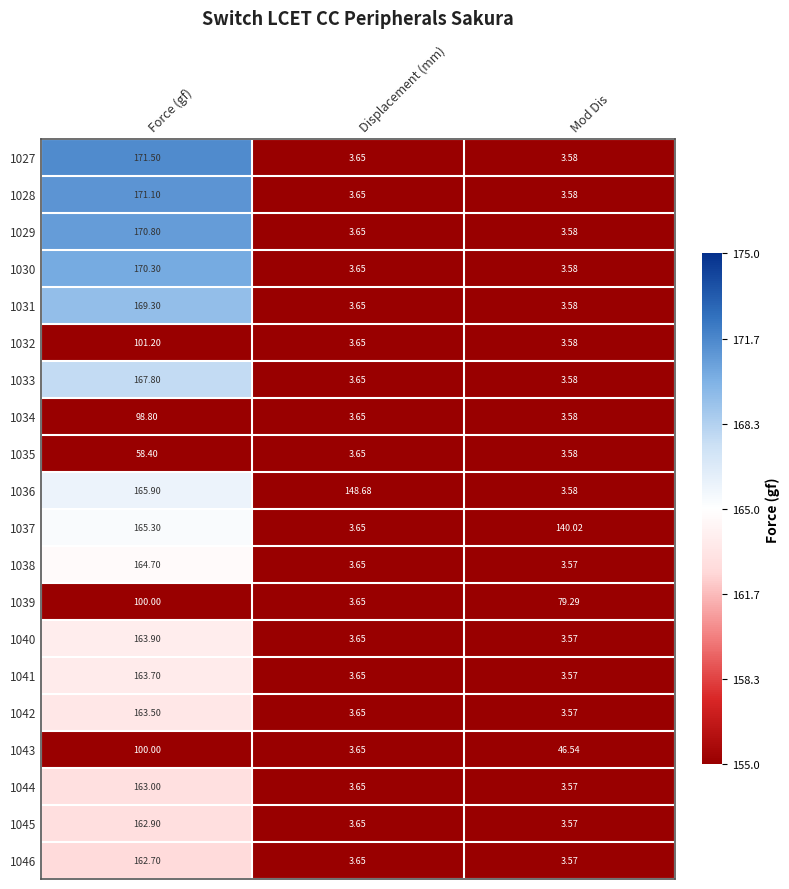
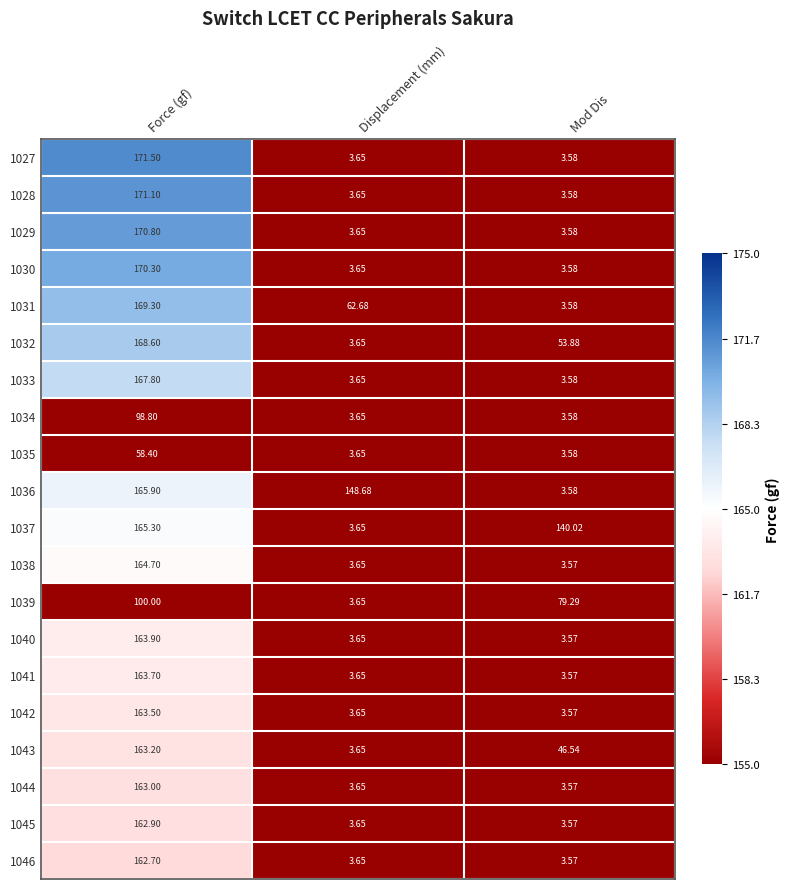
  {
    "1027": {
      "Force (gf)": 171.50,
      "Displacement (mm)": 3.65,
      "Mod Dis": 3.58
    },
    "1028": {
      "Force (gf)": 171.10,
      "Displacement (mm)": 3.65,
      "Mod Dis": 3.58
    },
    "1029": {
      "Force (gf)": 170.80,
      "Displacement (mm)": 3.65,
      "Mod Dis": 3.58
    },
    "1030": {
      "Force (gf)": 170.30,
      "Displacement (mm)": 3.65,
      "Mod Dis": 3.58
    },
    "1031": {
      "Force (gf)": 169.30,
-     "Displacement (mm)": 3.65,
+     "Displacement (mm)": 62.68,
      "Mod Dis": 3.58
    },
    "1032": {
-     "Force (gf)": 101.20,
+     "Force (gf)": 168.60,
      "Displacement (mm)": 3.65,
-     "Mod Dis": 3.58
+     "Mod Dis": 53.88
    },
    "1033": {
      "Force (gf)": 167.80,
      "Displacement (mm)": 3.65,
      "Mod Dis": 3.58
    },
    "1034": {
      "Force (gf)": 98.80,
      "Displacement (mm)": 3.65,
      "Mod Dis": 3.58
    },
    "1035": {
      "Force (gf)": 58.40,
      "Displacement (mm)": 3.65,
      "Mod Dis": 3.58
    },
    "1036": {
      "Force (gf)": 165.90,
      "Displacement (mm)": 148.68,
      "Mod Dis": 3.58
    },
    "1037": {
      "Force (gf)": 165.30,
      "Displacement (mm)": 3.65,
      "Mod Dis": 140.02
    },
    "1038": {
      "Force (gf)": 164.70,
      "Displacement (mm)": 3.65,
      "Mod Dis": 3.57
    },
    "1039": {
      "Force (gf)": 100.00,
      "Displacement (mm)": 3.65,
      "Mod Dis": 79.29
    },
    "1040": {
      "Force (gf)": 163.90,
      "Displacement (mm)": 3.65,
      "Mod Dis": 3.57
    },
    "1041": {
      "Force (gf)": 163.70,
      "Displacement (mm)": 3.65,
      "Mod Dis": 3.57
    },
    "1042": {
      "Force (gf)": 163.50,
      "Displacement (mm)": 3.65,
      "Mod Dis": 3.57
    },
    "1043": {
-     "Force (gf)": 100.00,
+     "Force (gf)": 163.20,
      "Displacement (mm)": 3.65,
      "Mod Dis": 46.54
    },
    "1044": {
      "Force (gf)": 163.00,
      "Displacement (mm)": 3.65,
      "Mod Dis": 3.57
    },
    "1045": {
      "Force (gf)": 162.90,
      "Displacement (mm)": 3.65,
      "Mod Dis": 3.57
    },
    "1046": {
      "Force (gf)": 162.70,
      "Displacement (mm)": 3.65,
      "Mod Dis": 3.57
    }
  }
